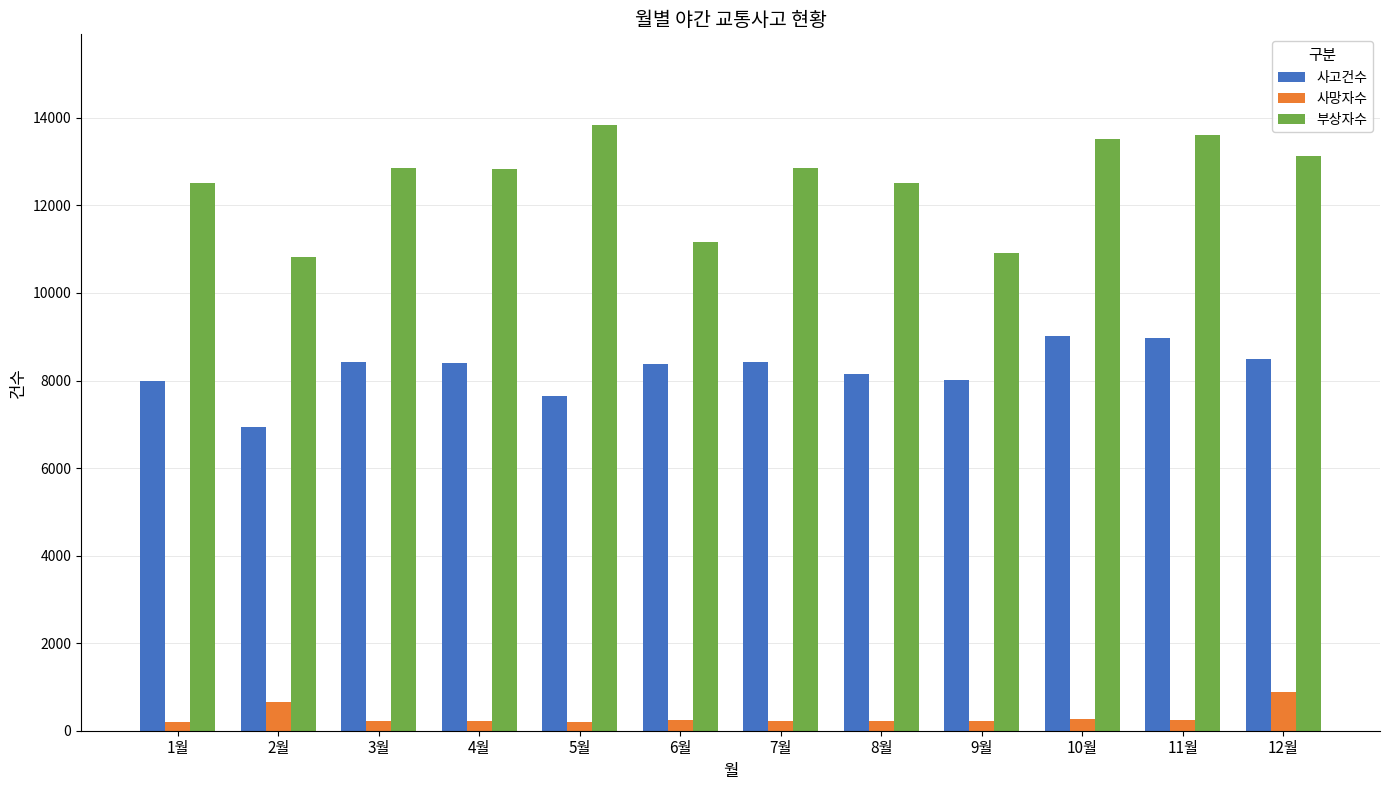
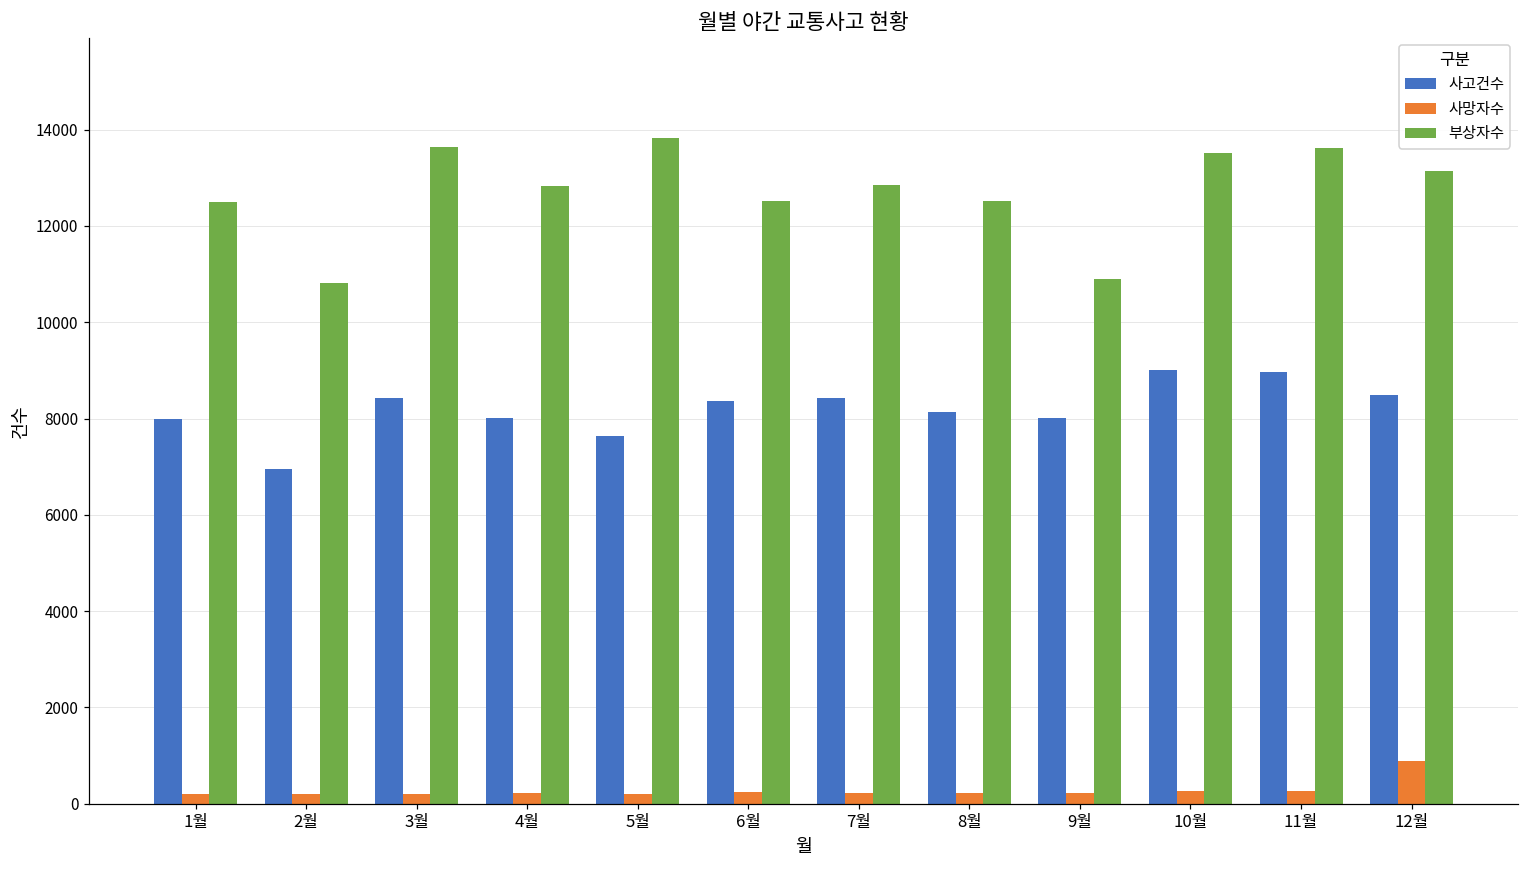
  {
    "사고건수": {
      "1월": 8000,
      "2월": 6900,
      "3월": 8400,
-     "4월": 8400,
+     "4월": 8000,
      "5월": 7600,
      "6월": 8400,
      "7월": 8400,
      "8월": 8100,
      "9월": 8000,
      "10월": 9000,
      "11월": 9000,
      "12월": 8500
    },
    "사망자수": {
      "1월": 200,
-     "2월": 700,
+     "2월": 200,
      "3월": 200,
      "4월": 200,
      "5월": 200,
      "6월": 200,
      "7월": 200,
      "8월": 200,
      "9월": 200,
      "10월": 300,
      "11월": 300,
      "12월": 900
    },
    "부상자수": {
      "1월": 12500,
      "2월": 10800,
-     "3월": 12900,
+     "3월": 13600,
      "4월": 12800,
      "5월": 13800,
-     "6월": 11200,
+     "6월": 12500,
      "7월": 12900,
      "8월": 12500,
      "9월": 10900,
      "10월": 13500,
      "11월": 13600,
      "12월": 13100
    }
  }
